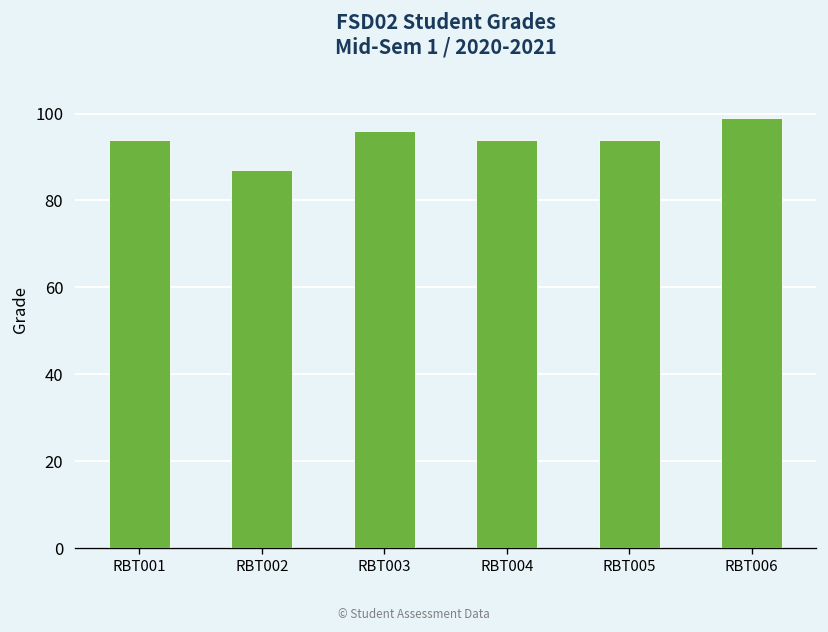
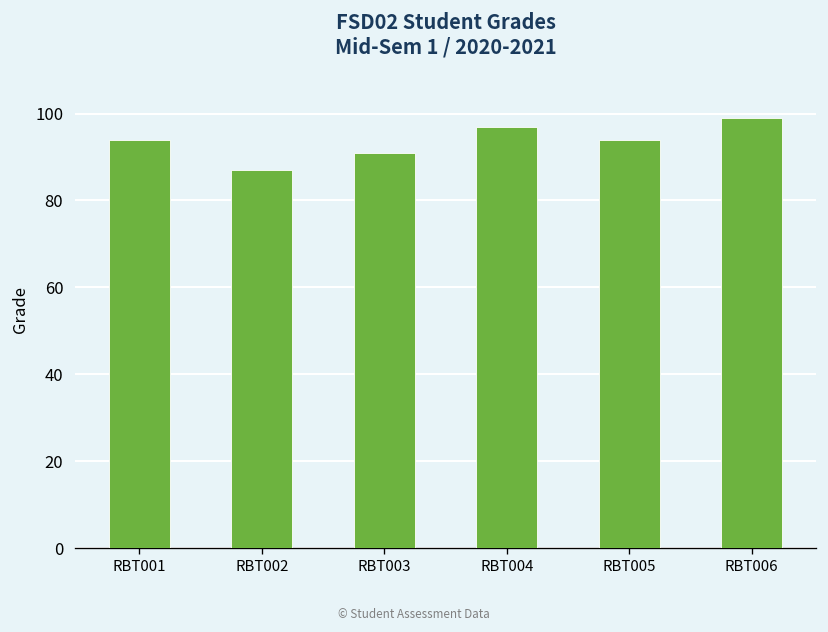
  {
    "RBT001": 94,
    "RBT002": 87,
-   "RBT003": 96,
-   "RBT004": 94,
+   "RBT003": 91,
+   "RBT004": 97,
    "RBT005": 94,
    "RBT006": 99
  }
